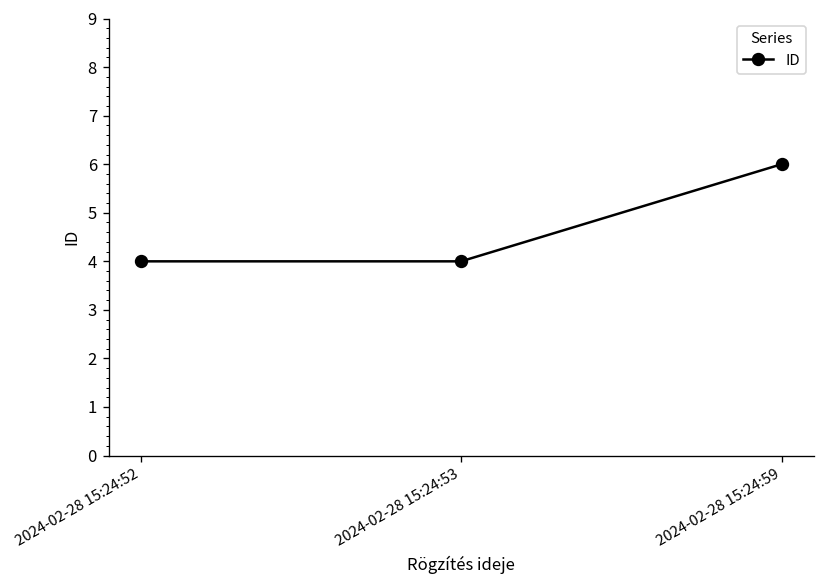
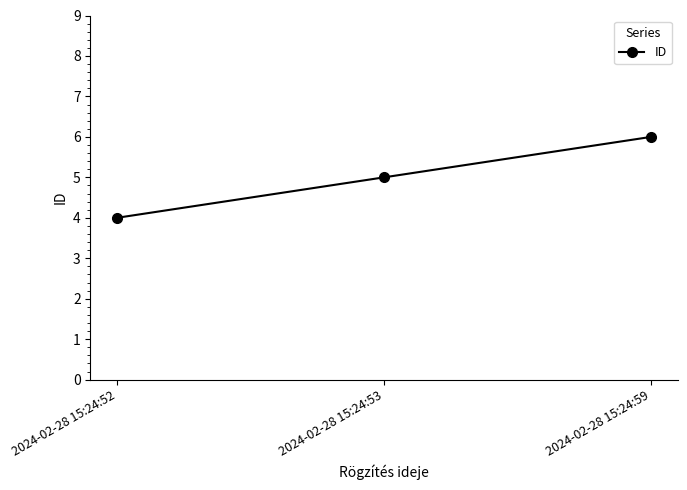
  {
    "2024-02-28 15:24:52": 4,
-   "2024-02-28 15:24:53": 4,
+   "2024-02-28 15:24:53": 5,
    "2024-02-28 15:24:59": 6
  }
